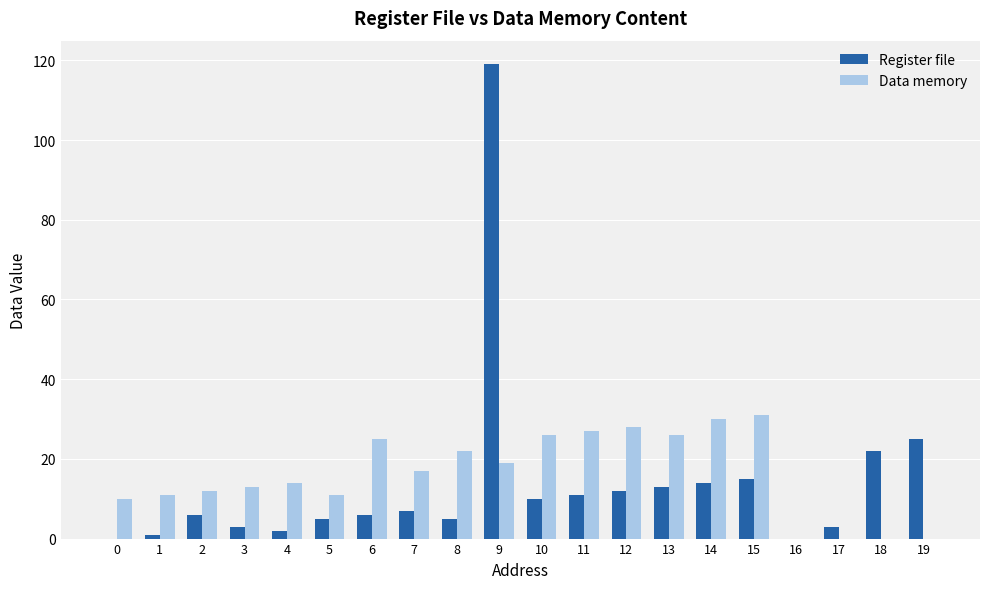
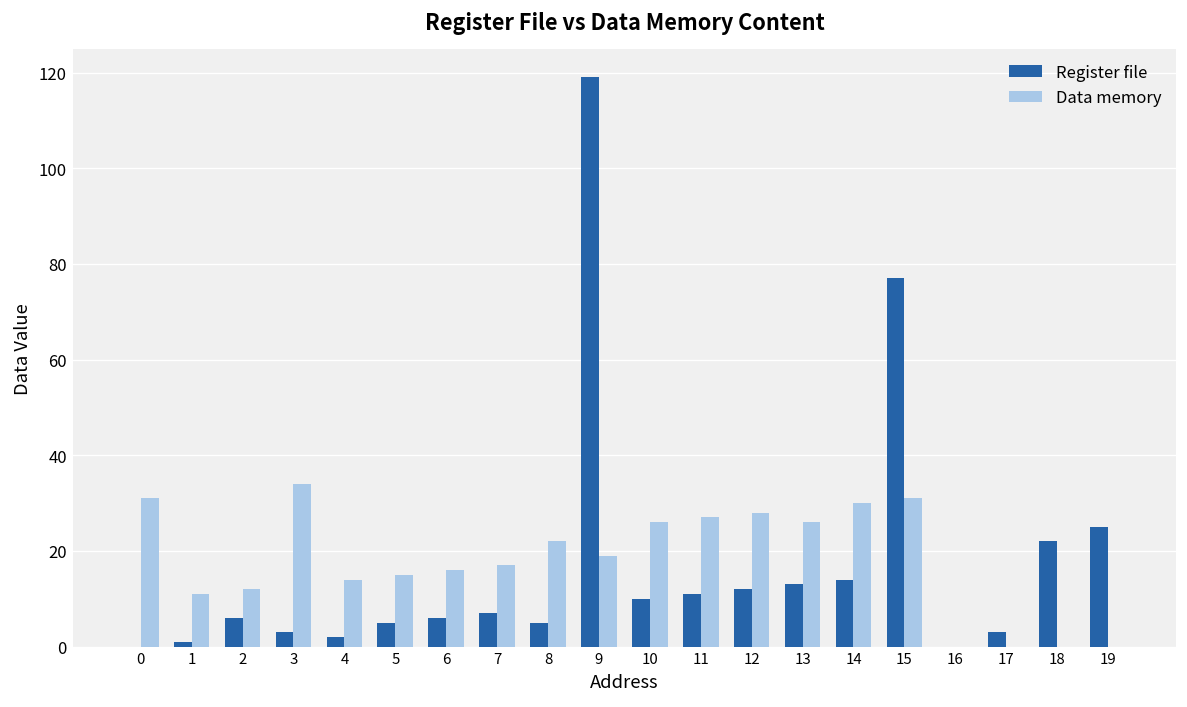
  {
    "Register file": {
      "0": 0,
      "1": 1,
      "2": 6,
      "3": 3,
      "4": 2,
      "5": 5,
      "6": 6,
      "7": 7,
      "8": 5,
      "9": 119,
      "10": 10,
      "11": 11,
      "12": 12,
      "13": 13,
      "14": 14,
-     "15": 15,
+     "15": 77,
      "16": 0,
      "17": 3,
      "18": 22,
      "19": 25
    },
    "Data memory": {
-     "0": 10,
+     "0": 31,
      "1": 11,
      "2": 12,
-     "3": 13,
+     "3": 34,
      "4": 14,
-     "5": 11,
-     "6": 25,
+     "5": 15,
+     "6": 16,
      "7": 17,
      "8": 22,
      "9": 19,
      "10": 26,
      "11": 27,
      "12": 28,
      "13": 26,
      "14": 30,
      "15": 31,
      "16": 0,
      "17": 0,
      "18": 0,
      "19": 0
    }
  }
